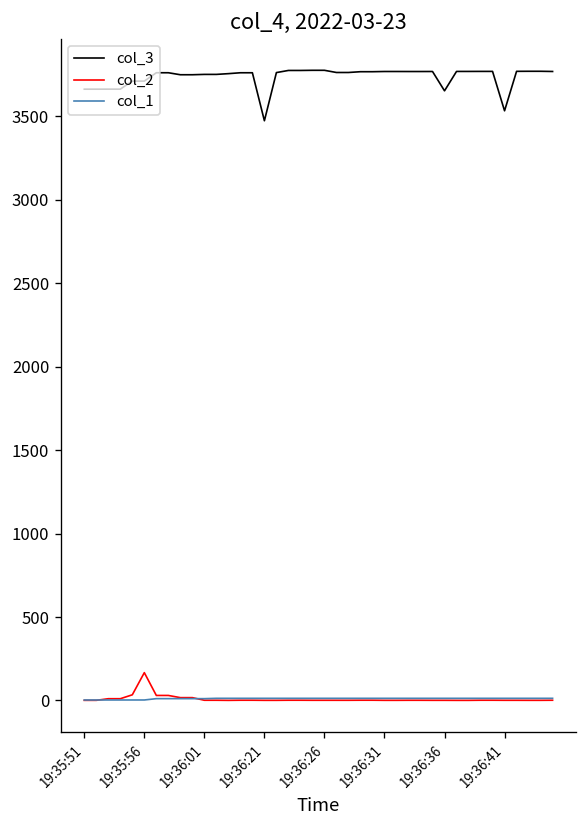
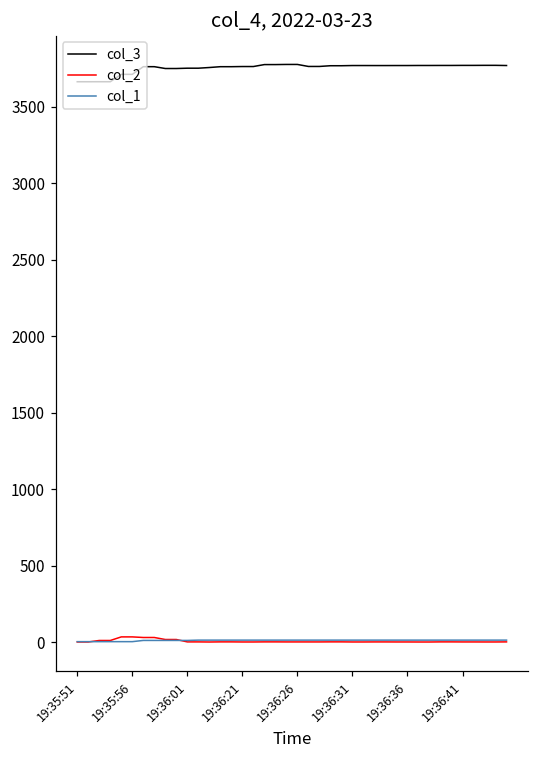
  {
    "col_3": {
      "19:36:01": 3750,
-     "19:36:21": 3470,
+     "19:36:21": 3760,
      "19:36:26": 3780,
      "19:36:31": 3770,
-     "19:36:36": 3650,
-     "19:36:41": 3530
+     "19:36:36": 3770,
+     "19:36:41": 3770
    },
    "col_2": {
-     "19:35:56": 170
+     "19:35:56": 30
    },
    "col_1": {
      "19:35:56": 0
    }
  }
